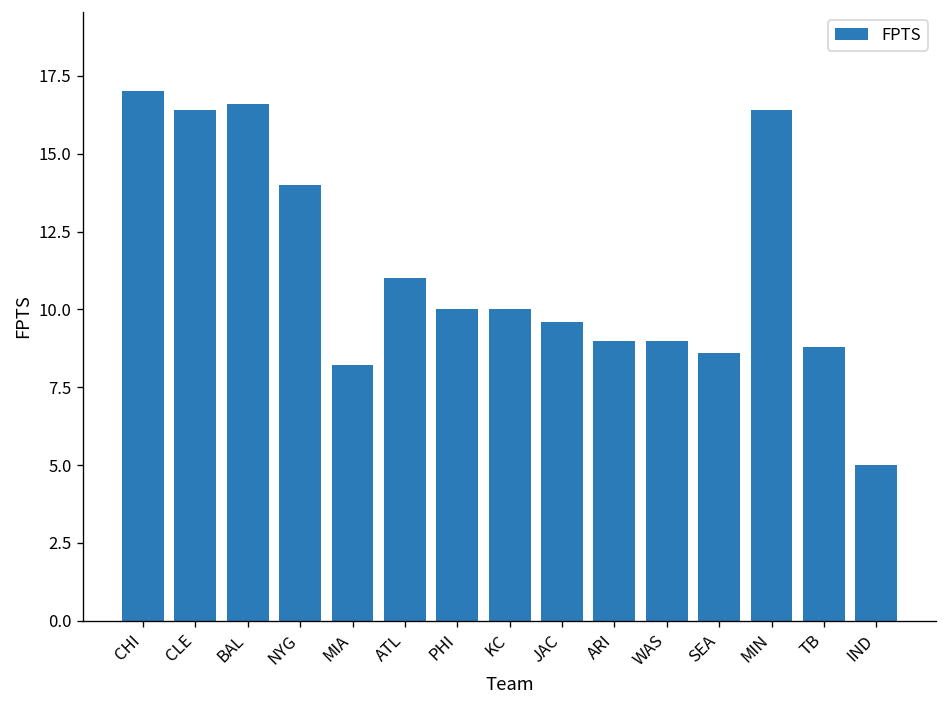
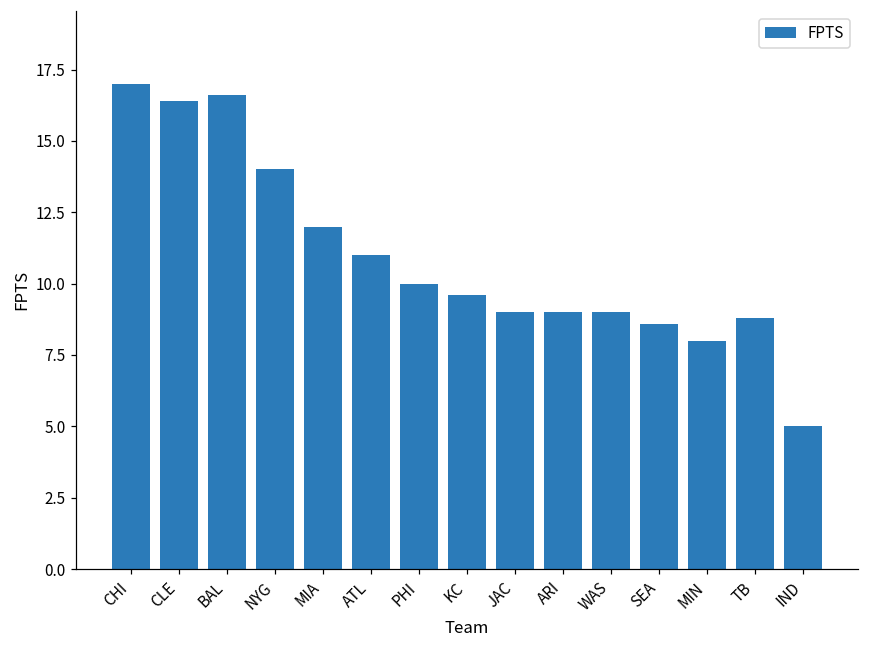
  {
    "CHI": 17.0,
    "CLE": 16.4,
    "BAL": 16.6,
    "NYG": 14.0,
-   "MIA": 8.2,
+   "MIA": 12.0,
    "ATL": 11.0,
    "PHI": 10.0,
-   "KC": 10.0,
-   "JAC": 9.6,
+   "KC": 9.6,
+   "JAC": 9.0,
    "ARI": 9.0,
    "WAS": 9.0,
    "SEA": 8.6,
-   "MIN": 16.4,
+   "MIN": 8.0,
    "TB": 8.8,
    "IND": 5.0
  }
